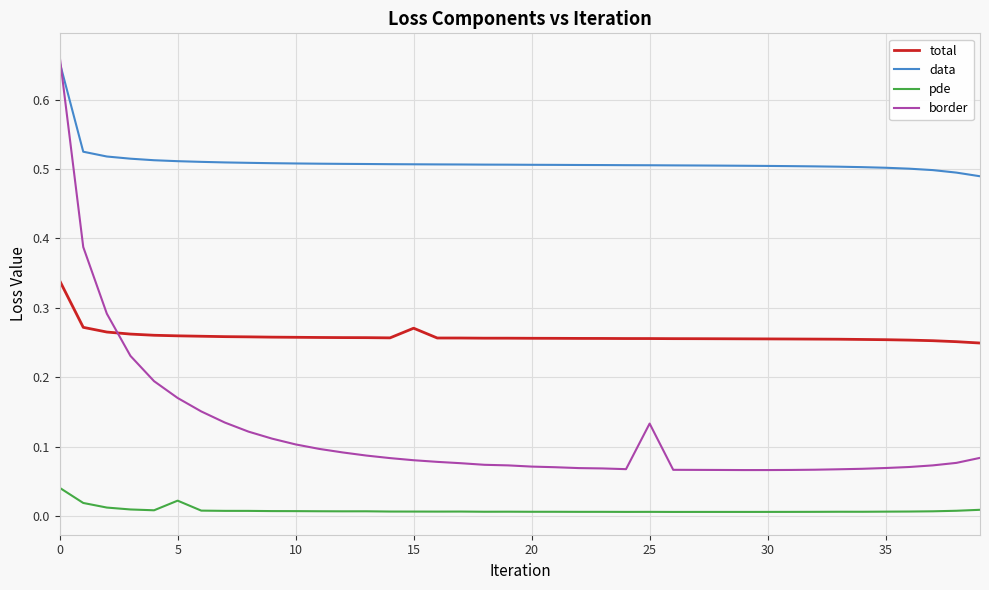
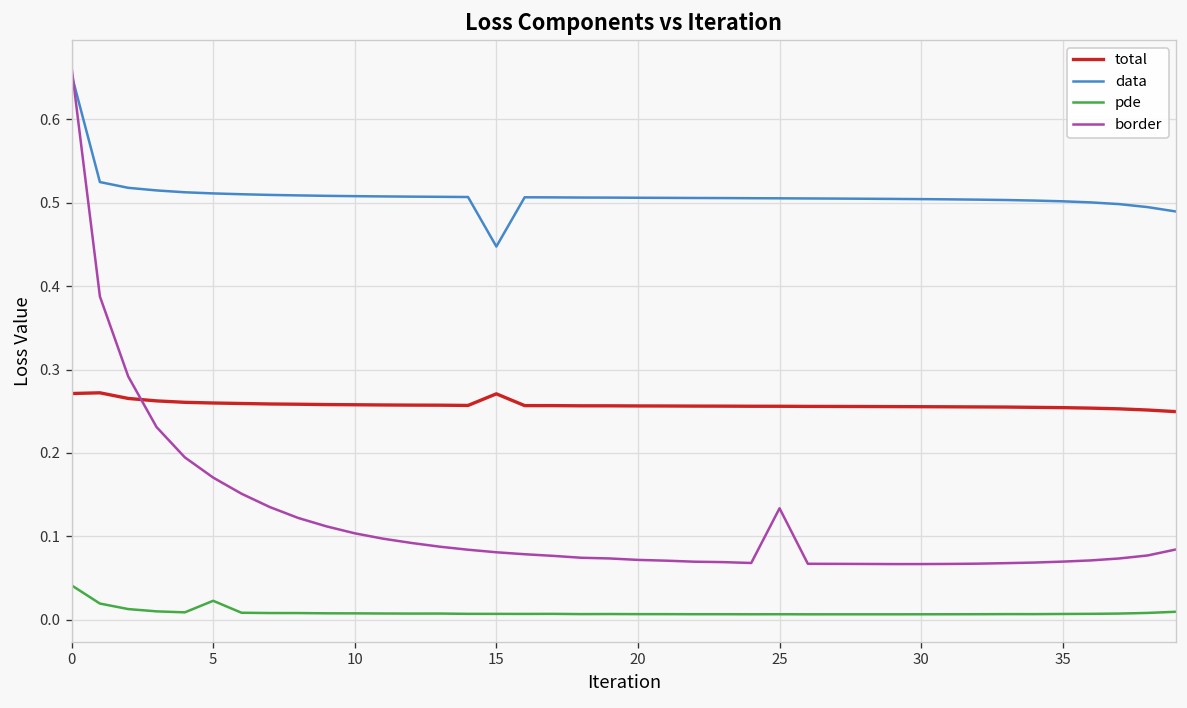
  {
    "total": {
-     "0": 0.34,
+     "0": 0.27,
      "5": 0.26,
      "10": 0.26,
      "15": 0.27,
      "20": 0.26,
      "25": 0.26,
      "30": 0.26,
      "35": 0.25
    },
    "data": {
      "0": 0.65,
      "5": 0.51,
      "10": 0.51,
-     "15": 0.51,
+     "15": 0.45,
      "20": 0.51,
      "25": 0.51,
      "30": 0.50,
      "35": 0.50
    },
    "pde": {
      "0": 0.04,
      "5": 0.02,
      "10": 0.01,
      "15": 0.01,
      "20": 0.01,
      "25": 0.01,
      "30": 0.01,
      "35": 0.01
    },
    "border": {
      "0": 0.66,
      "5": 0.17,
      "10": 0.10,
      "15": 0.08,
      "20": 0.07,
      "25": 0.13,
      "30": 0.07,
      "35": 0.07
    }
  }
